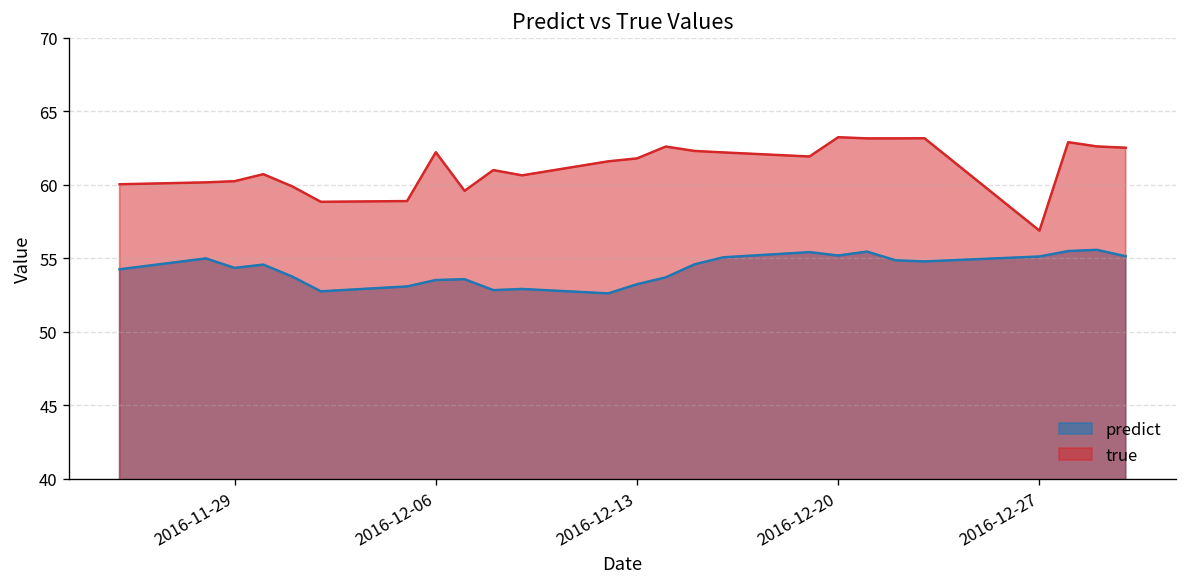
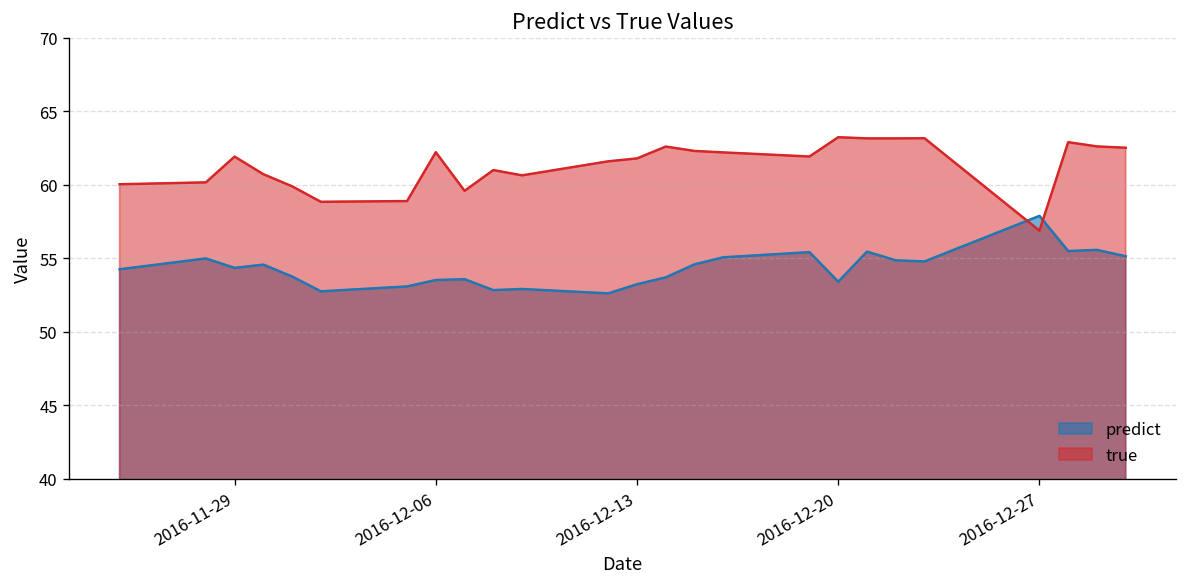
  {
    "predict": {
      "2016-11-29": 54.3,
      "2016-12-06": 53.5,
      "2016-12-13": 53.2,
-     "2016-12-20": 55.2,
-     "2016-12-27": 55.1
+     "2016-12-20": 53.4,
+     "2016-12-27": 57.9
    },
    "true": {
-     "2016-11-29": 60.2,
+     "2016-11-29": 61.9,
      "2016-12-06": 62.2,
      "2016-12-13": 61.8,
      "2016-12-20": 63.2,
      "2016-12-27": 56.9
    }
  }
